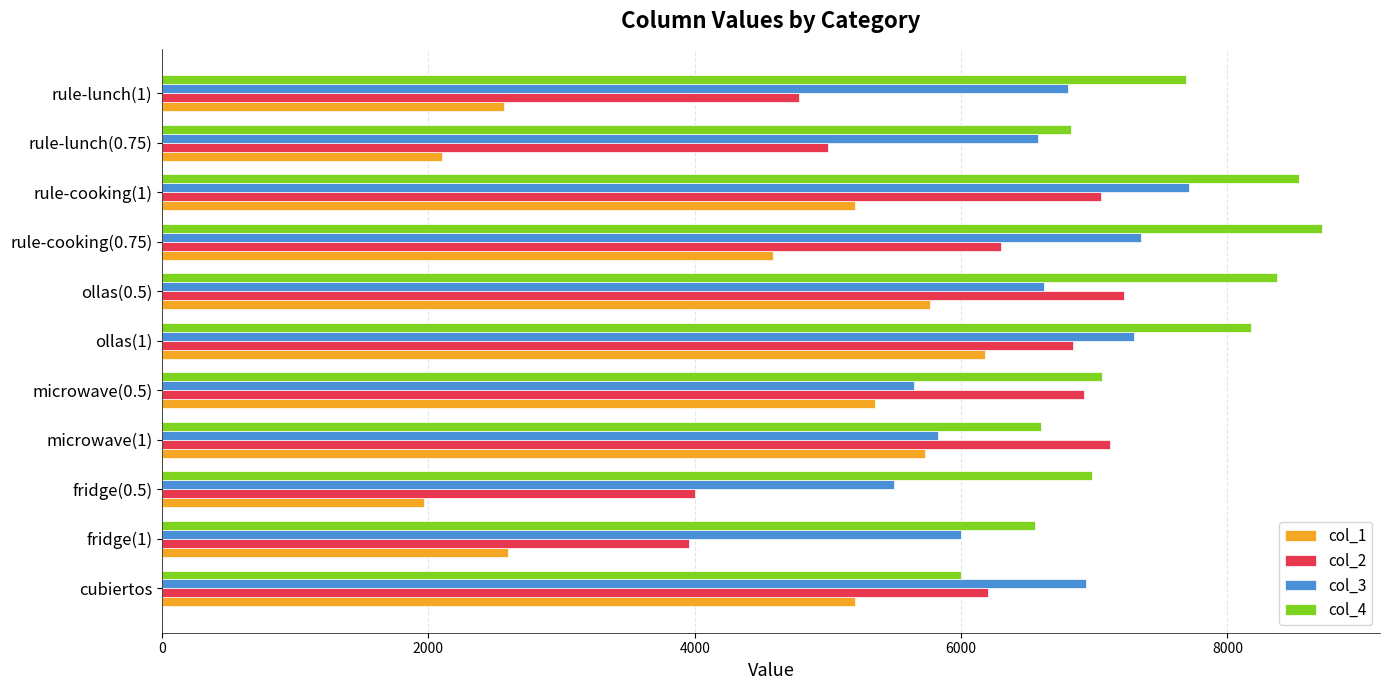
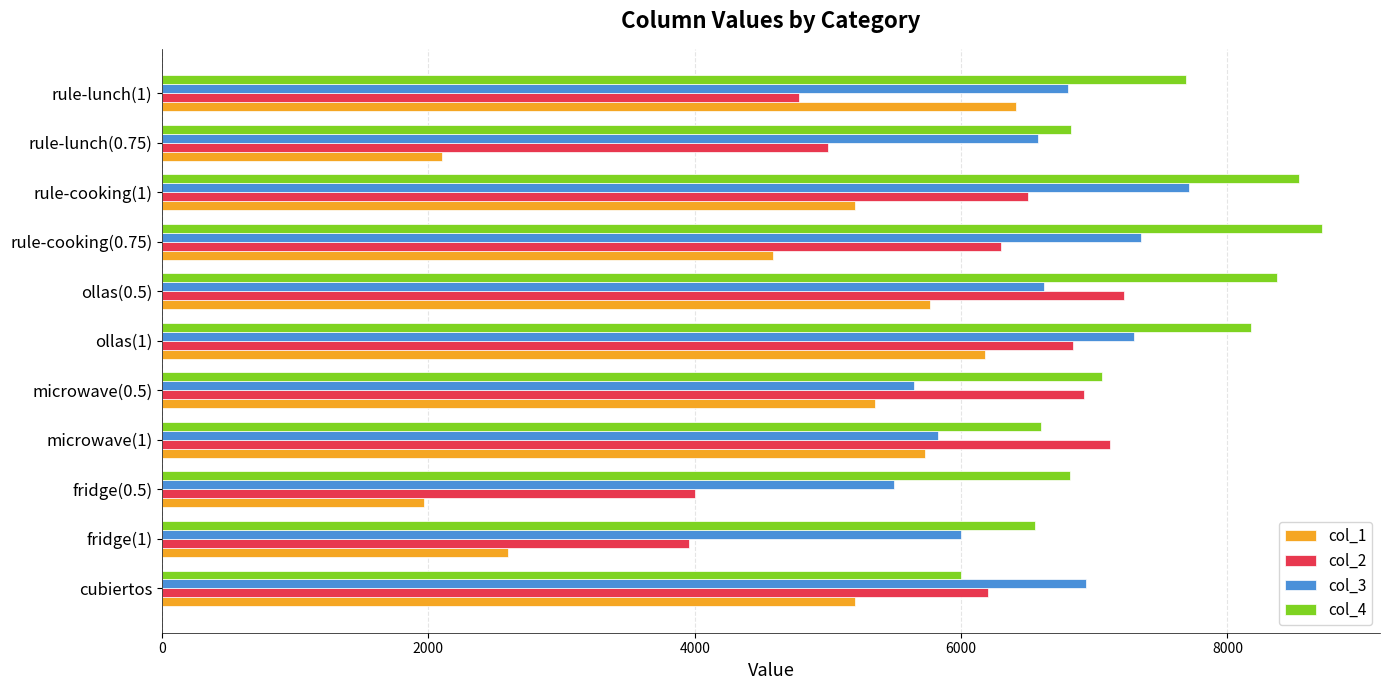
  {
    "col_1": {
-     "rule-lunch(1)": 2570,
+     "rule-lunch(1)": 6410,
      "rule-lunch(0.75)": 2100,
      "rule-cooking(1)": 5200,
      "rule-cooking(0.75)": 4590,
      "ollas(0.5)": 5770,
      "ollas(1)": 6180,
      "microwave(0.5)": 5360,
      "microwave(1)": 5730,
      "fridge(0.5)": 1970,
      "fridge(1)": 2600,
      "cubiertos": 5200
    },
    "col_2": {
      "rule-lunch(1)": 4780,
      "rule-lunch(0.75)": 5000,
-     "rule-cooking(1)": 7050,
+     "rule-cooking(1)": 6500,
      "rule-cooking(0.75)": 6300,
      "ollas(0.5)": 7220,
      "ollas(1)": 6840,
      "microwave(0.5)": 6920,
      "microwave(1)": 7120,
      "fridge(0.5)": 4000,
      "fridge(1)": 3960,
      "cubiertos": 6200
    },
    "col_3": {
      "rule-lunch(1)": 6800,
      "rule-lunch(0.75)": 6580,
      "rule-cooking(1)": 7710,
      "rule-cooking(0.75)": 7350,
      "ollas(0.5)": 6620,
      "ollas(1)": 7300,
      "microwave(0.5)": 5650,
      "microwave(1)": 5830,
      "fridge(0.5)": 5500,
      "fridge(1)": 6000,
      "cubiertos": 6940
    },
    "col_4": {
      "rule-lunch(1)": 7690,
      "rule-lunch(0.75)": 6830,
      "rule-cooking(1)": 8540,
      "rule-cooking(0.75)": 8710,
      "ollas(0.5)": 8370,
      "ollas(1)": 8180,
      "microwave(0.5)": 7060,
      "microwave(1)": 6600,
-     "fridge(0.5)": 6980,
+     "fridge(0.5)": 6820,
      "fridge(1)": 6550,
      "cubiertos": 6000
    }
  }
